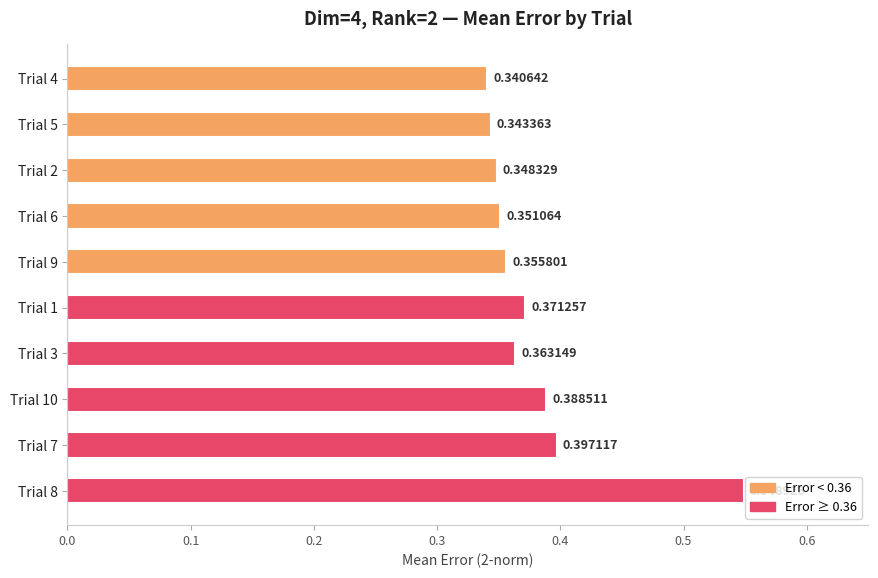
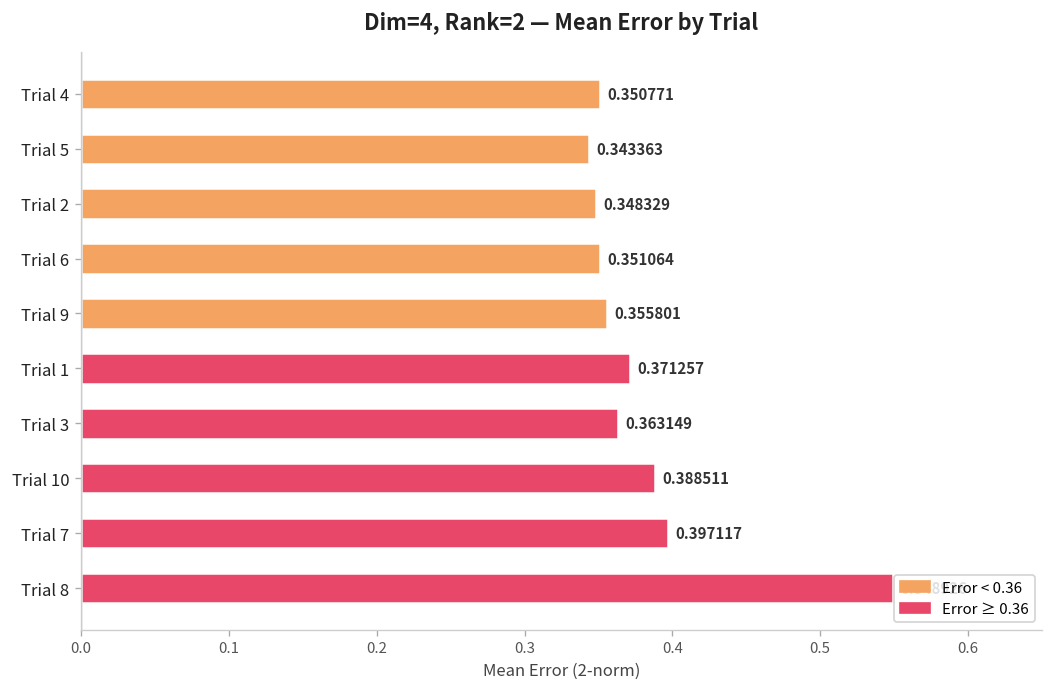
  {
-   "Trial 4": 0.340642,
+   "Trial 4": 0.350771,
    "Trial 5": 0.343363,
    "Trial 2": 0.348329,
    "Trial 6": 0.351064,
    "Trial 9": 0.355801,
    "Trial 1": 0.371257,
    "Trial 3": 0.363149,
    "Trial 10": 0.388511,
    "Trial 7": 0.397117
  }
